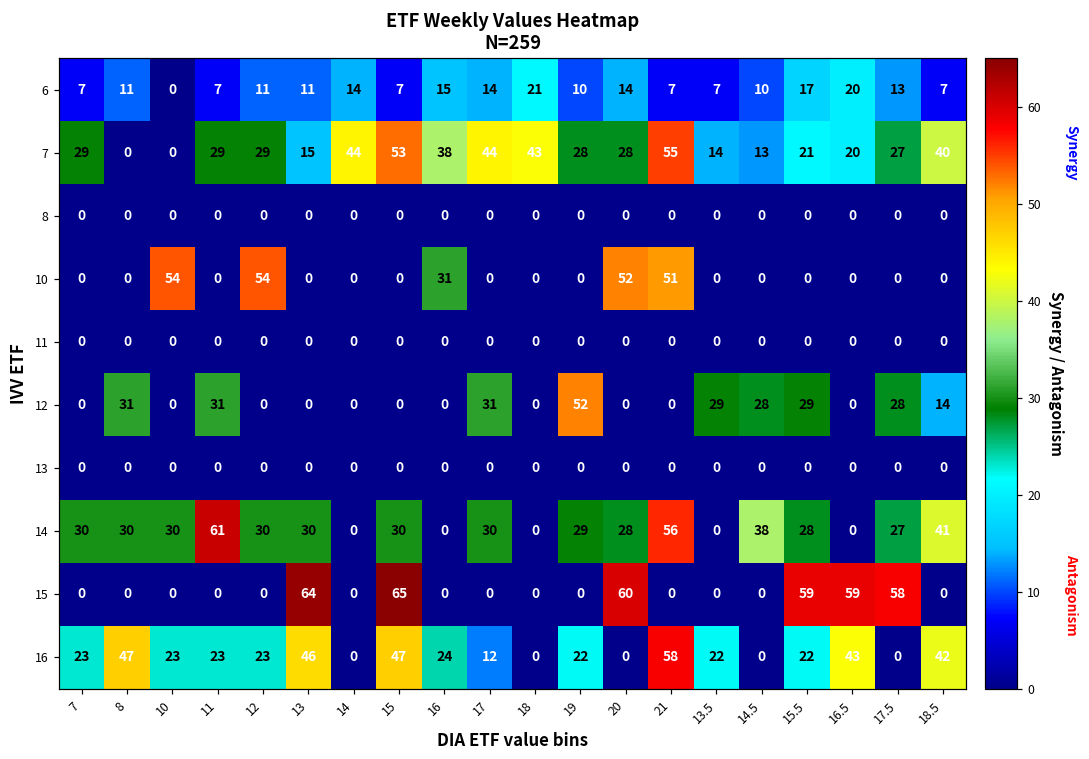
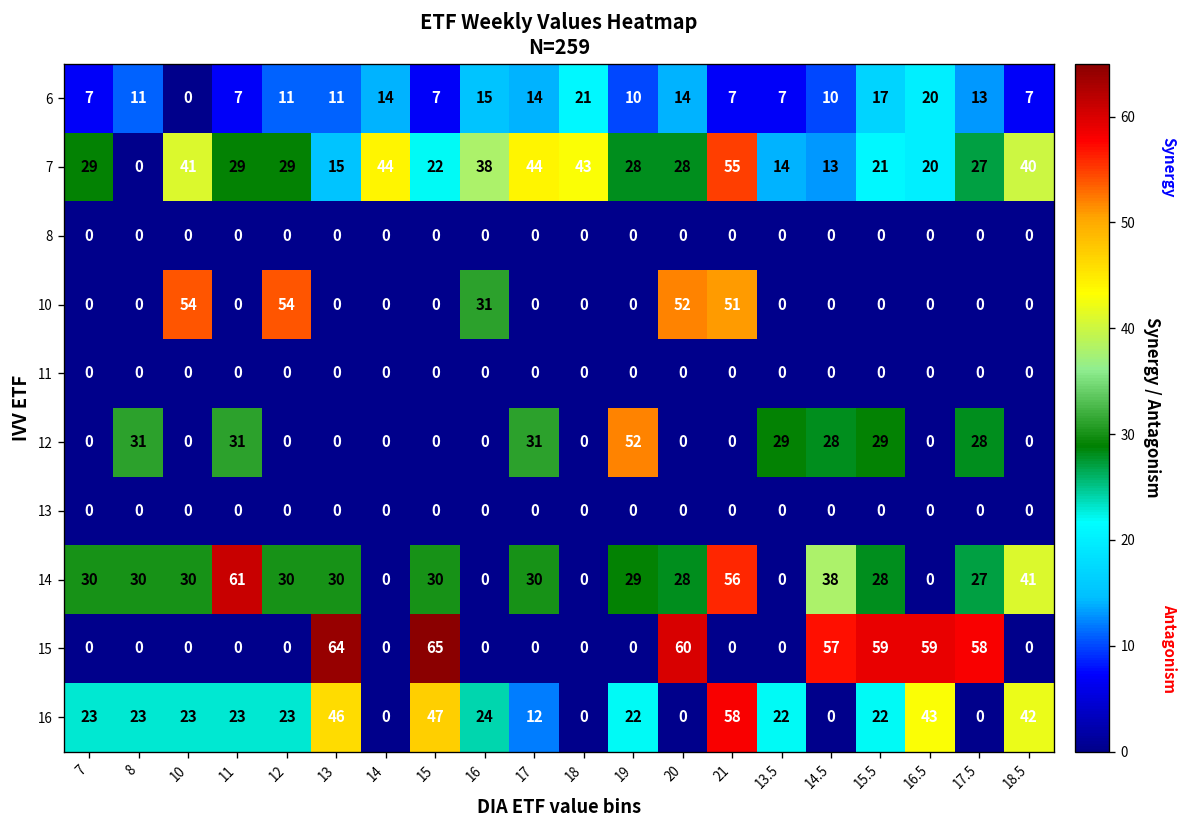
  {
    "6": {
      "7": 7,
      "8": 11,
      "10": 0,
      "11": 7,
      "12": 11,
      "13": 11,
      "14": 14,
      "15": 7,
      "16": 15,
      "17": 14,
      "18": 21,
      "19": 10,
      "20": 14,
      "21": 7,
      "13.5": 7,
      "14.5": 10,
      "15.5": 17,
      "16.5": 20,
      "17.5": 13,
      "18.5": 7
    },
    "7": {
      "7": 29,
      "8": 0,
-     "10": 0,
+     "10": 41,
      "11": 29,
      "12": 29,
      "13": 15,
      "14": 44,
-     "15": 53,
+     "15": 22,
      "16": 38,
      "17": 44,
      "18": 43,
      "19": 28,
      "20": 28,
      "21": 55,
      "13.5": 14,
      "14.5": 13,
      "15.5": 21,
      "16.5": 20,
      "17.5": 27,
      "18.5": 40
    },
    "8": {
      "7": 0,
      "8": 0,
      "10": 0,
      "11": 0,
      "12": 0,
      "13": 0,
      "14": 0,
      "15": 0,
      "16": 0,
      "17": 0,
      "18": 0,
      "19": 0,
      "20": 0,
      "21": 0,
      "13.5": 0,
      "14.5": 0,
      "15.5": 0,
      "16.5": 0,
      "17.5": 0,
      "18.5": 0
    },
    "10": {
      "7": 0,
      "8": 0,
      "10": 54,
      "11": 0,
      "12": 54,
      "13": 0,
      "14": 0,
      "15": 0,
      "16": 31,
      "17": 0,
      "18": 0,
      "19": 0,
      "20": 52,
      "21": 51,
      "13.5": 0,
      "14.5": 0,
      "15.5": 0,
      "16.5": 0,
      "17.5": 0,
      "18.5": 0
    },
    "11": {
      "7": 0,
      "8": 0,
      "10": 0,
      "11": 0,
      "12": 0,
      "13": 0,
      "14": 0,
      "15": 0,
      "16": 0,
      "17": 0,
      "18": 0,
      "19": 0,
      "20": 0,
      "21": 0,
      "13.5": 0,
      "14.5": 0,
      "15.5": 0,
      "16.5": 0,
      "17.5": 0,
      "18.5": 0
    },
    "12": {
      "7": 0,
      "8": 31,
      "10": 0,
      "11": 31,
      "12": 0,
      "13": 0,
      "14": 0,
      "15": 0,
      "16": 0,
      "17": 31,
      "18": 0,
      "19": 52,
      "20": 0,
      "21": 0,
      "13.5": 29,
      "14.5": 28,
      "15.5": 29,
      "16.5": 0,
      "17.5": 28,
-     "18.5": 14
+     "18.5": 0
    },
    "13": {
      "7": 0,
      "8": 0,
      "10": 0,
      "11": 0,
      "12": 0,
      "13": 0,
      "14": 0,
      "15": 0,
      "16": 0,
      "17": 0,
      "18": 0,
      "19": 0,
      "20": 0,
      "21": 0,
      "13.5": 0,
      "14.5": 0,
      "15.5": 0,
      "16.5": 0,
      "17.5": 0,
      "18.5": 0
    },
    "14": {
      "7": 30,
      "8": 30,
      "10": 30,
      "11": 61,
      "12": 30,
      "13": 30,
      "14": 0,
      "15": 30,
      "16": 0,
      "17": 30,
      "18": 0,
      "19": 29,
      "20": 28,
      "21": 56,
      "13.5": 0,
      "14.5": 38,
      "15.5": 28,
      "16.5": 0,
      "17.5": 27,
      "18.5": 41
    },
    "15": {
      "7": 0,
      "8": 0,
      "10": 0,
      "11": 0,
      "12": 0,
      "13": 64,
      "14": 0,
      "15": 65,
      "16": 0,
      "17": 0,
      "18": 0,
      "19": 0,
      "20": 60,
      "21": 0,
      "13.5": 0,
-     "14.5": 0,
+     "14.5": 57,
      "15.5": 59,
      "16.5": 59,
      "17.5": 58,
      "18.5": 0
    },
    "16": {
      "7": 23,
-     "8": 47,
+     "8": 23,
      "10": 23,
      "11": 23,
      "12": 23,
      "13": 46,
      "14": 0,
      "15": 47,
      "16": 24,
      "17": 12,
      "18": 0,
      "19": 22,
      "20": 0,
      "21": 58,
      "13.5": 22,
      "14.5": 0,
      "15.5": 22,
      "16.5": 43,
      "17.5": 0,
      "18.5": 42
    }
  }
